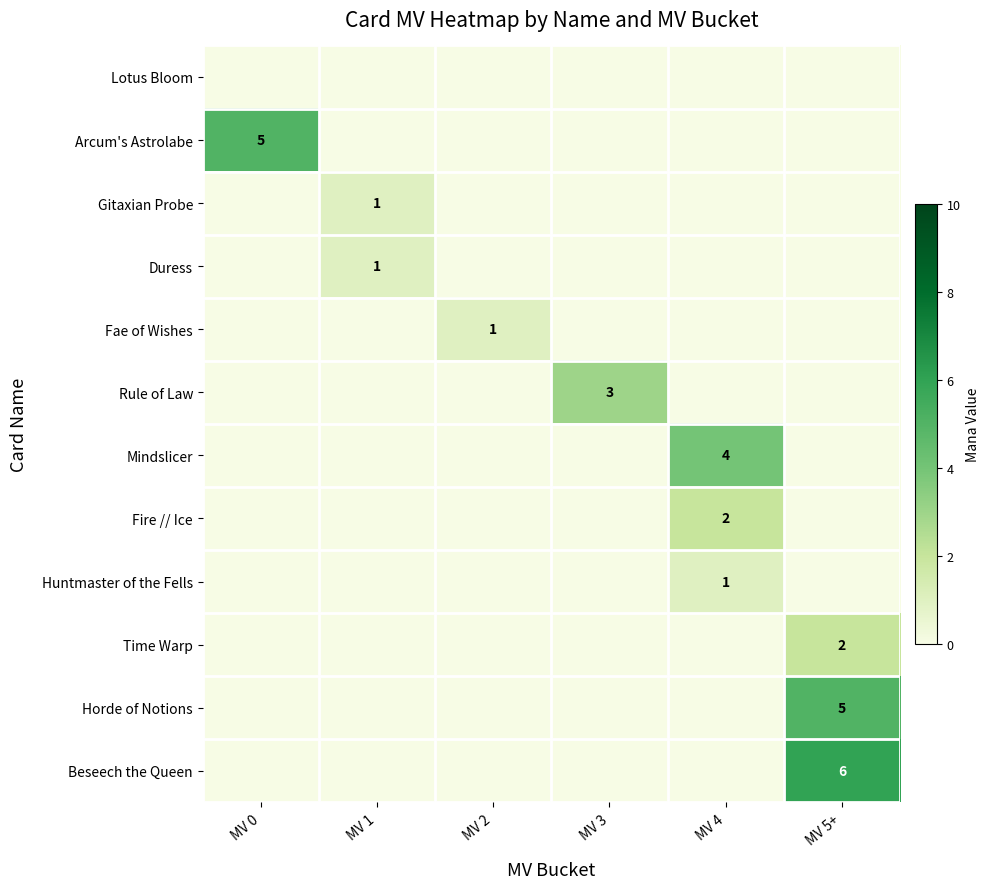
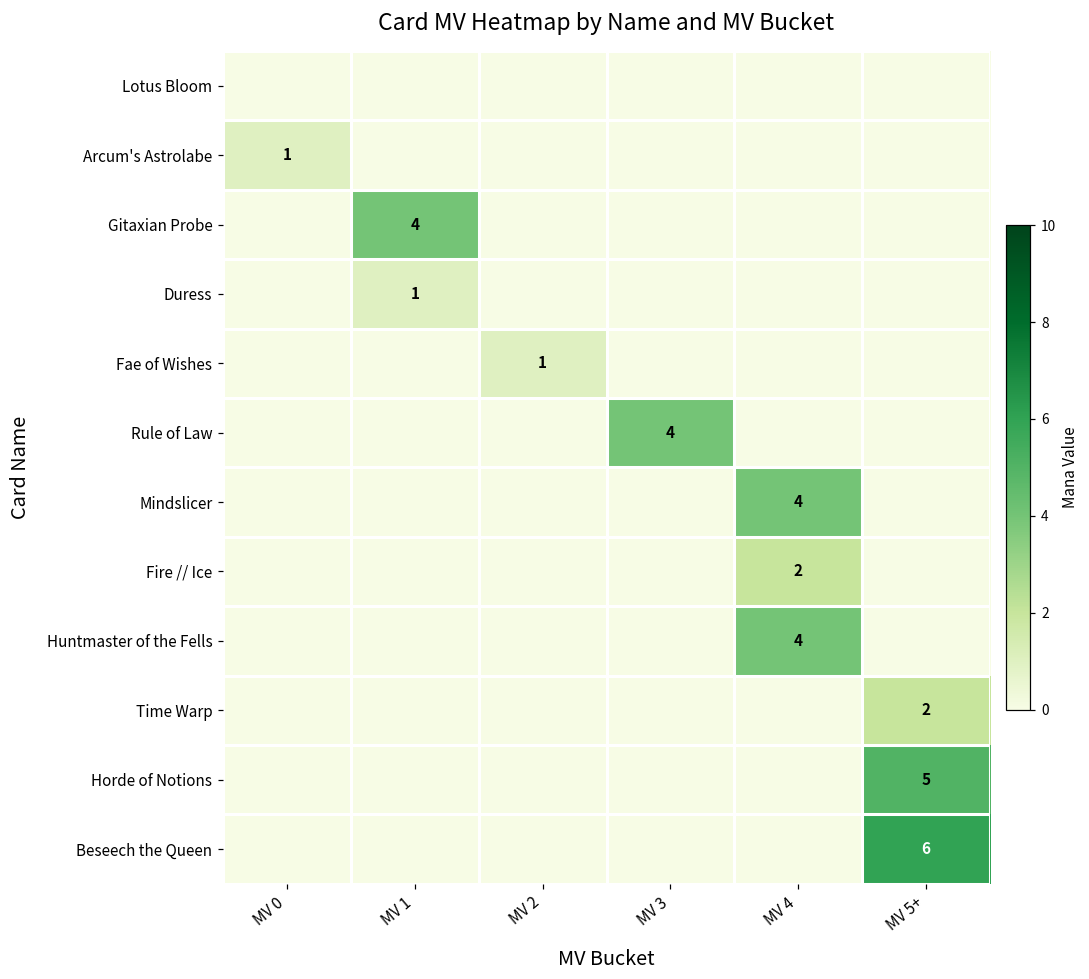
  {
    "Arcum's Astrolabe": {
-     "MV 0": 5
+     "MV 0": 1
    },
    "Gitaxian Probe": {
-     "MV 1": 1
+     "MV 1": 4
    },
    "Duress": {
      "MV 1": 1
    },
    "Fae of Wishes": {
      "MV 2": 1
    },
    "Rule of Law": {
-     "MV 3": 3
+     "MV 3": 4
    },
    "Mindslicer": {
      "MV 4": 4
    },
    "Fire // Ice": {
      "MV 4": 2
    },
    "Huntmaster of the Fells": {
-     "MV 4": 1
+     "MV 4": 4
    },
    "Time Warp": {
      "MV 5+": 2
    },
    "Horde of Notions": {
      "MV 5+": 5
    },
    "Beseech the Queen": {
      "MV 5+": 6
    }
  }
